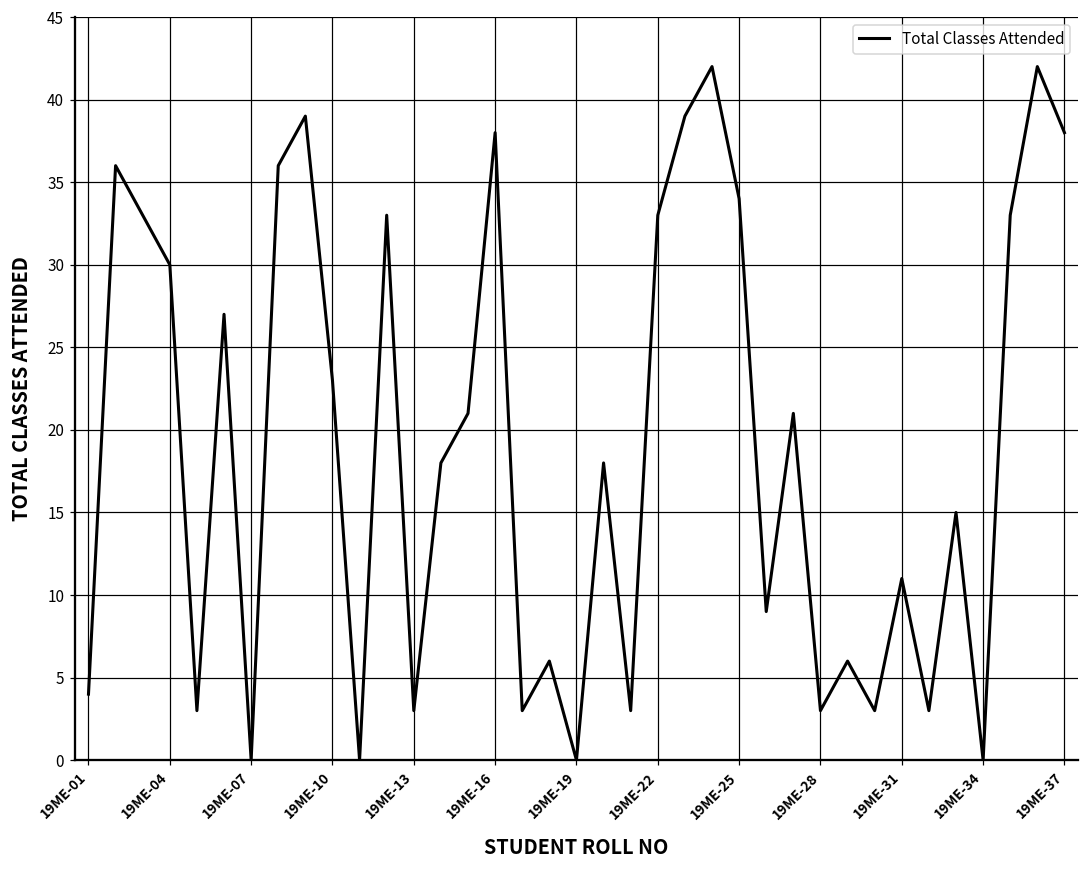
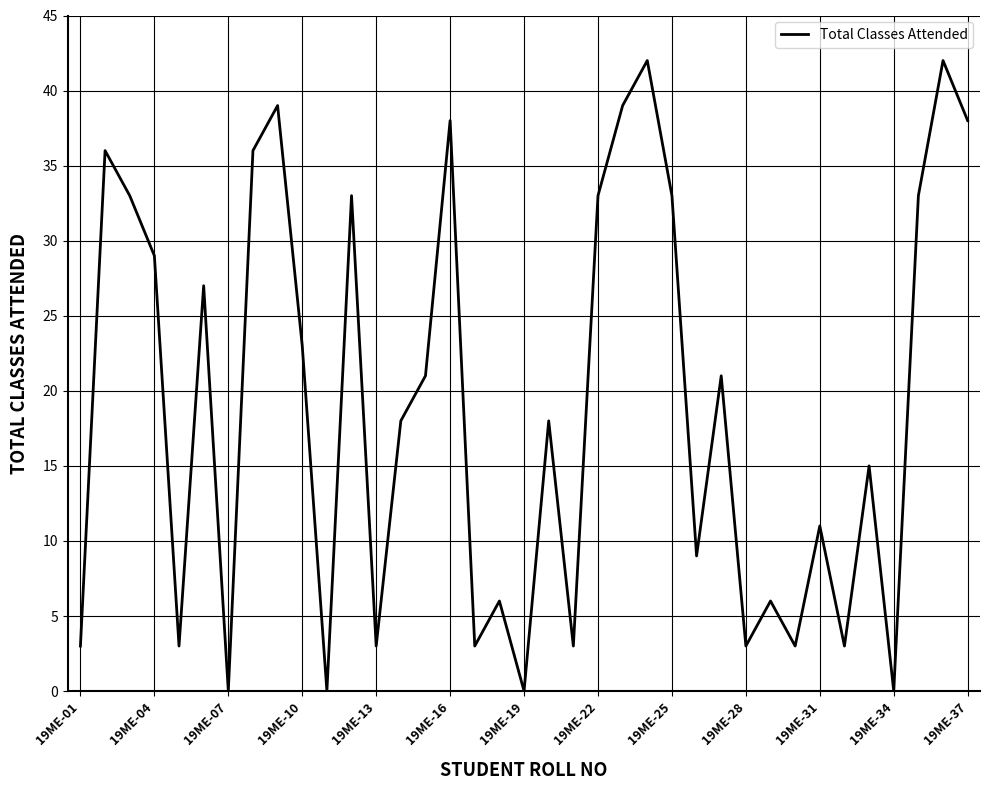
  {
-   "19ME-01": 4,
-   "19ME-04": 30,
+   "19ME-01": 3,
+   "19ME-04": 29,
    "19ME-07": 0,
    "19ME-10": 23,
    "19ME-13": 3,
    "19ME-16": 38,
    "19ME-19": 0,
    "19ME-22": 33,
-   "19ME-25": 34,
+   "19ME-25": 33,
    "19ME-28": 3,
    "19ME-31": 11,
    "19ME-34": 0,
    "19ME-37": 38
  }
